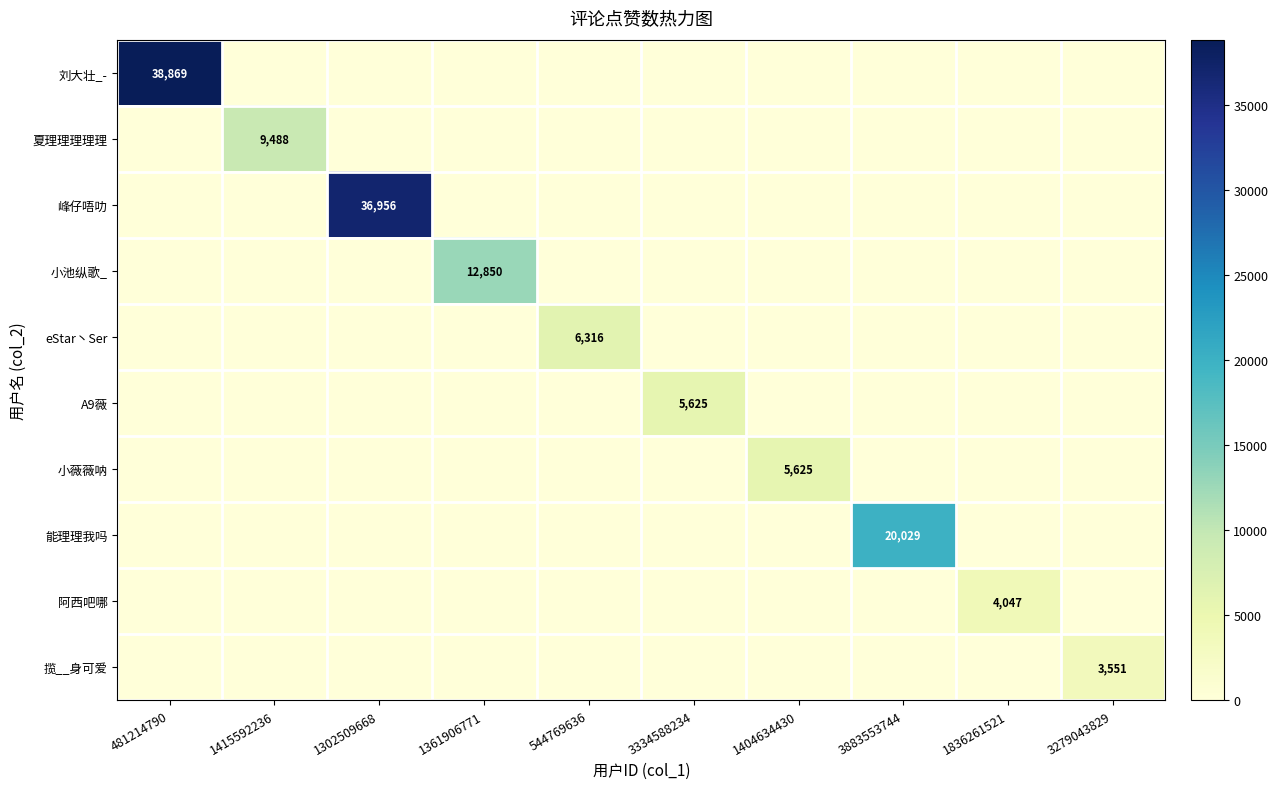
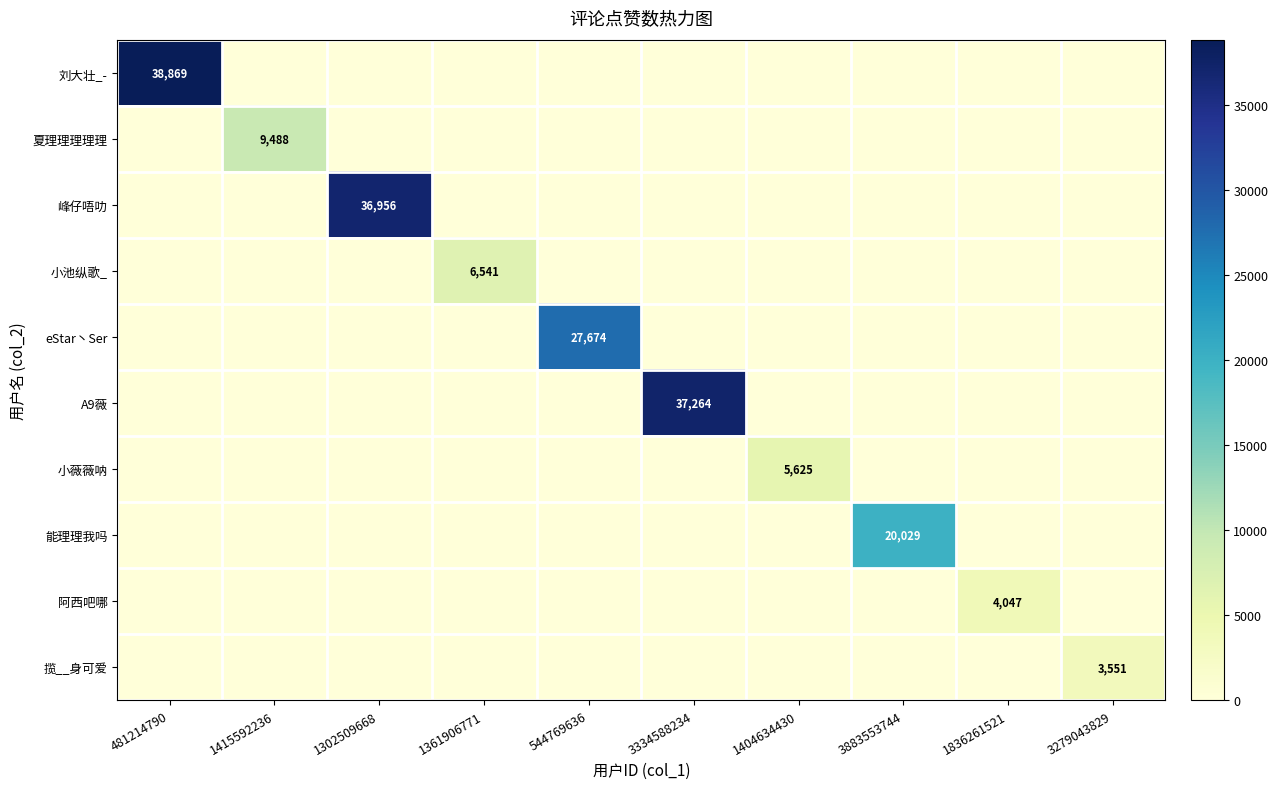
  {
    "刘大壮_-": {
      "481214790": "38,869"
    },
    "夏理理理理理": {
      "1415592236": "9,488"
    },
    "峰仔唔叻": {
      "1302509668": "36,956"
    },
    "小池纵歌_": {
-     "1361906771": "12,850"
+     "1361906771": "6,541"
    },
    "eStar丶Ser": {
-     "544769636": "6,316"
+     "544769636": "27,674"
    },
    "A9薇": {
-     "3334588234": "5,625"
+     "3334588234": "37,264"
    },
    "小薇薇呐": {
      "1404634430": "5,625"
    },
    "能理理我吗": {
      "3883553744": "20,029"
    },
    "阿西吧哪": {
      "1836261521": "4,047"
    },
    "揽__身可爱": {
      "3279043829": "3,551"
    }
  }
